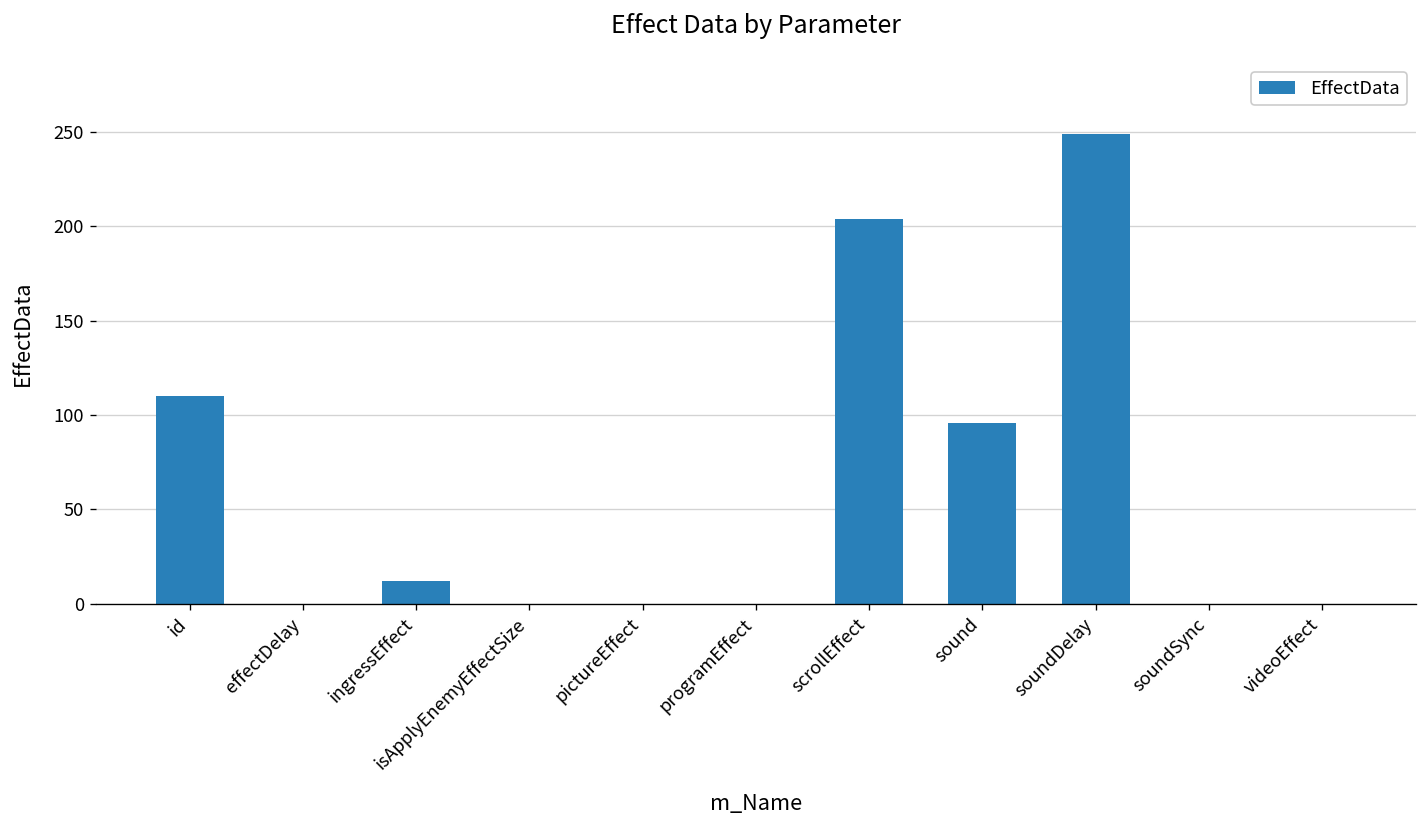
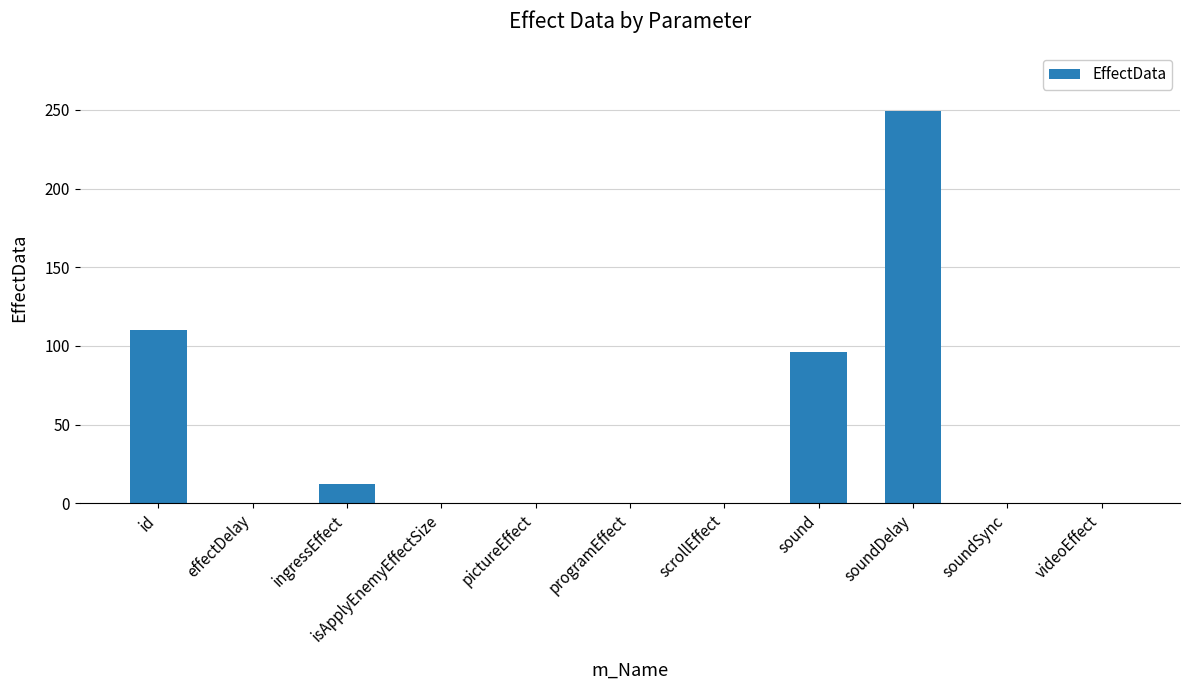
  {
    "id": 110,
    "effectDelay": 0,
    "ingressEffect": 12,
    "isApplyEnemyEffectSize": 0,
    "pictureEffect": 0,
    "programEffect": 0,
-   "scrollEffect": 204,
+   "scrollEffect": 0,
    "sound": 96,
    "soundDelay": 249,
    "soundSync": 0,
    "videoEffect": 0
  }
